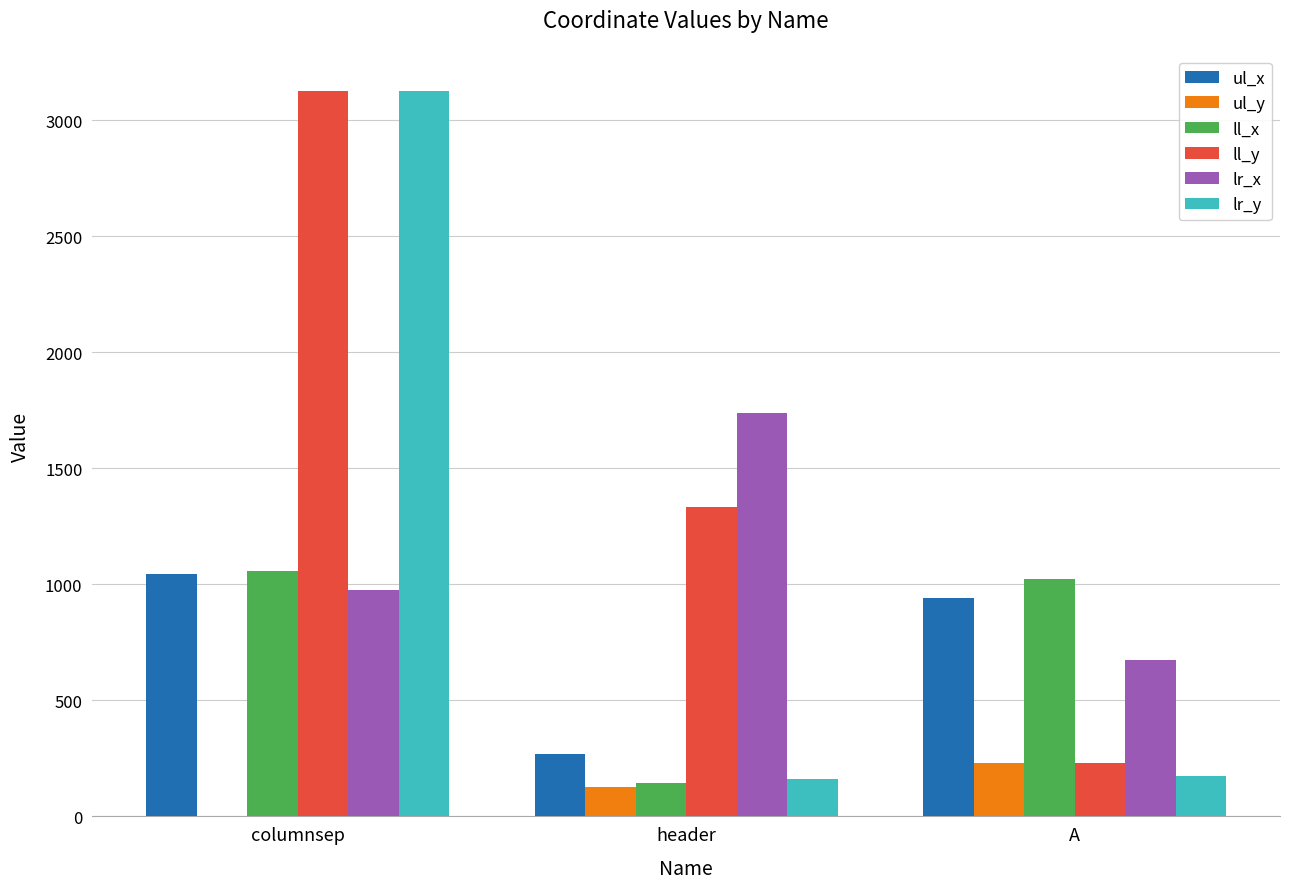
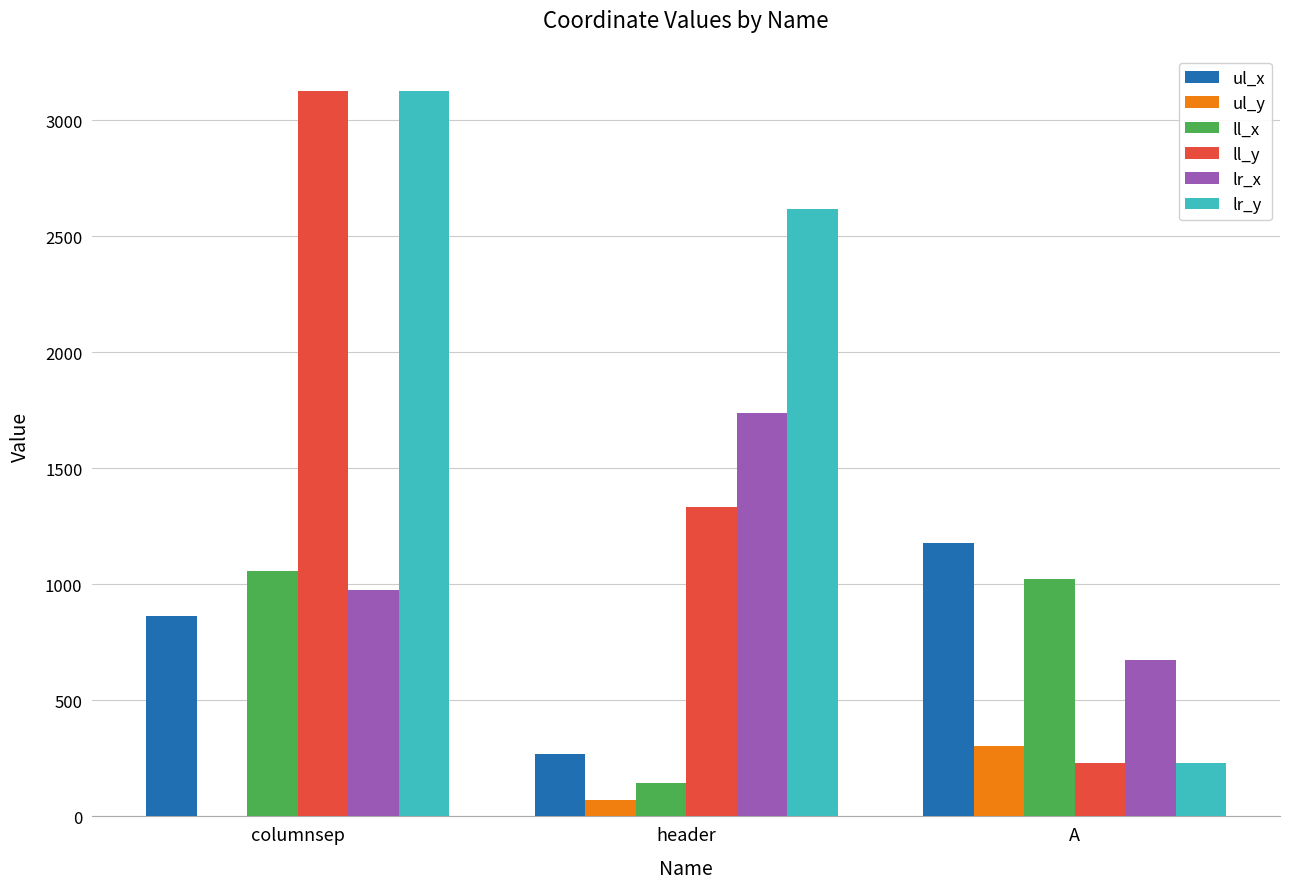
  {
    "ul_x": {
-     "columnsep": 1040,
+     "columnsep": 870,
      "header": 270,
-     "A": 940
+     "A": 1180
    },
    "ul_y": {
      "columnsep": 0,
-     "header": 130,
-     "A": 230
+     "header": 70,
+     "A": 300
    },
    "ll_x": {
      "columnsep": 1060,
      "header": 140,
      "A": 1020
    },
    "ll_y": {
      "columnsep": 3130,
      "header": 1330,
      "A": 230
    },
    "lr_x": {
      "columnsep": 980,
      "header": 1740,
      "A": 680
    },
    "lr_y": {
      "columnsep": 3130,
-     "header": 160,
-     "A": 180
+     "header": 2620,
+     "A": 230
    }
  }
